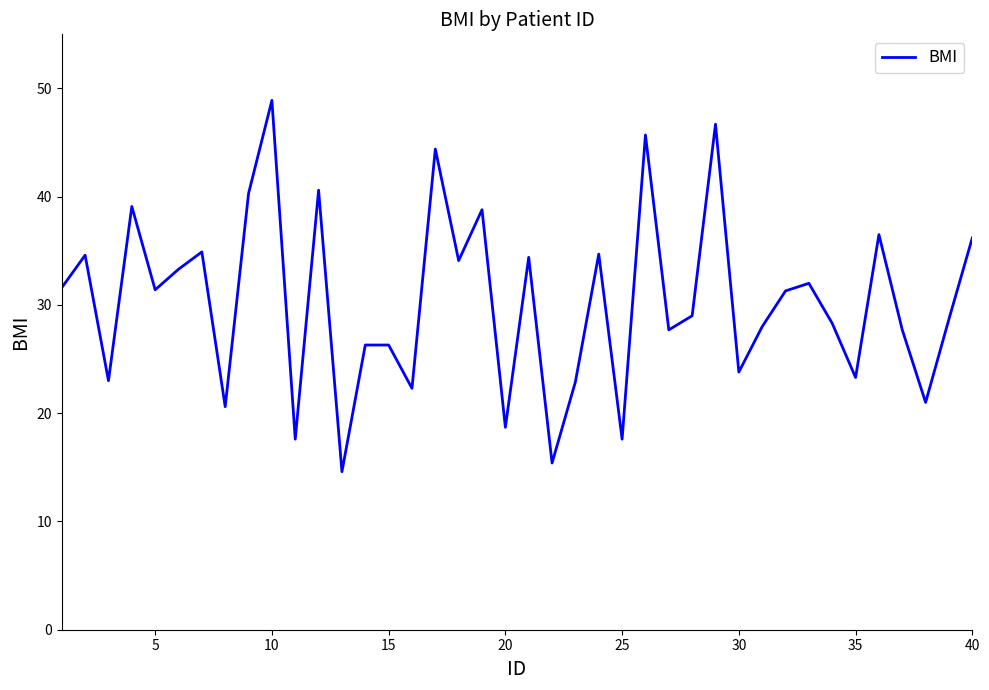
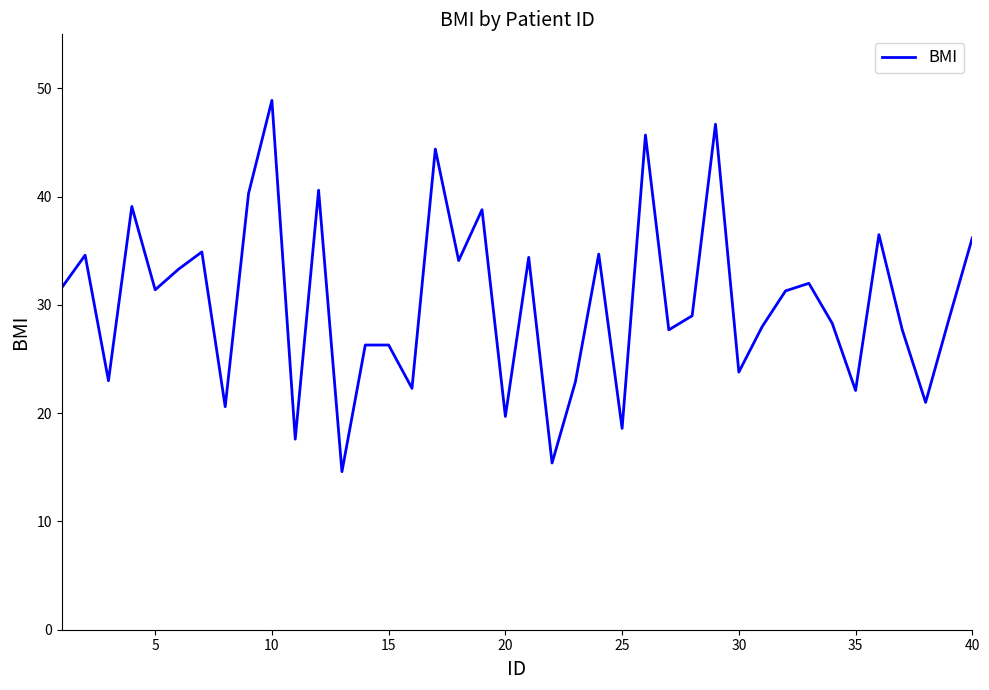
  {
    "5": 31.4,
    "10": 48.9,
    "15": 26.3,
-   "20": 18.7,
-   "25": 17.6,
+   "20": 19.7,
+   "25": 18.6,
    "30": 23.8,
-   "35": 23.3,
+   "35": 22.1,
    "40": 36.2
  }
